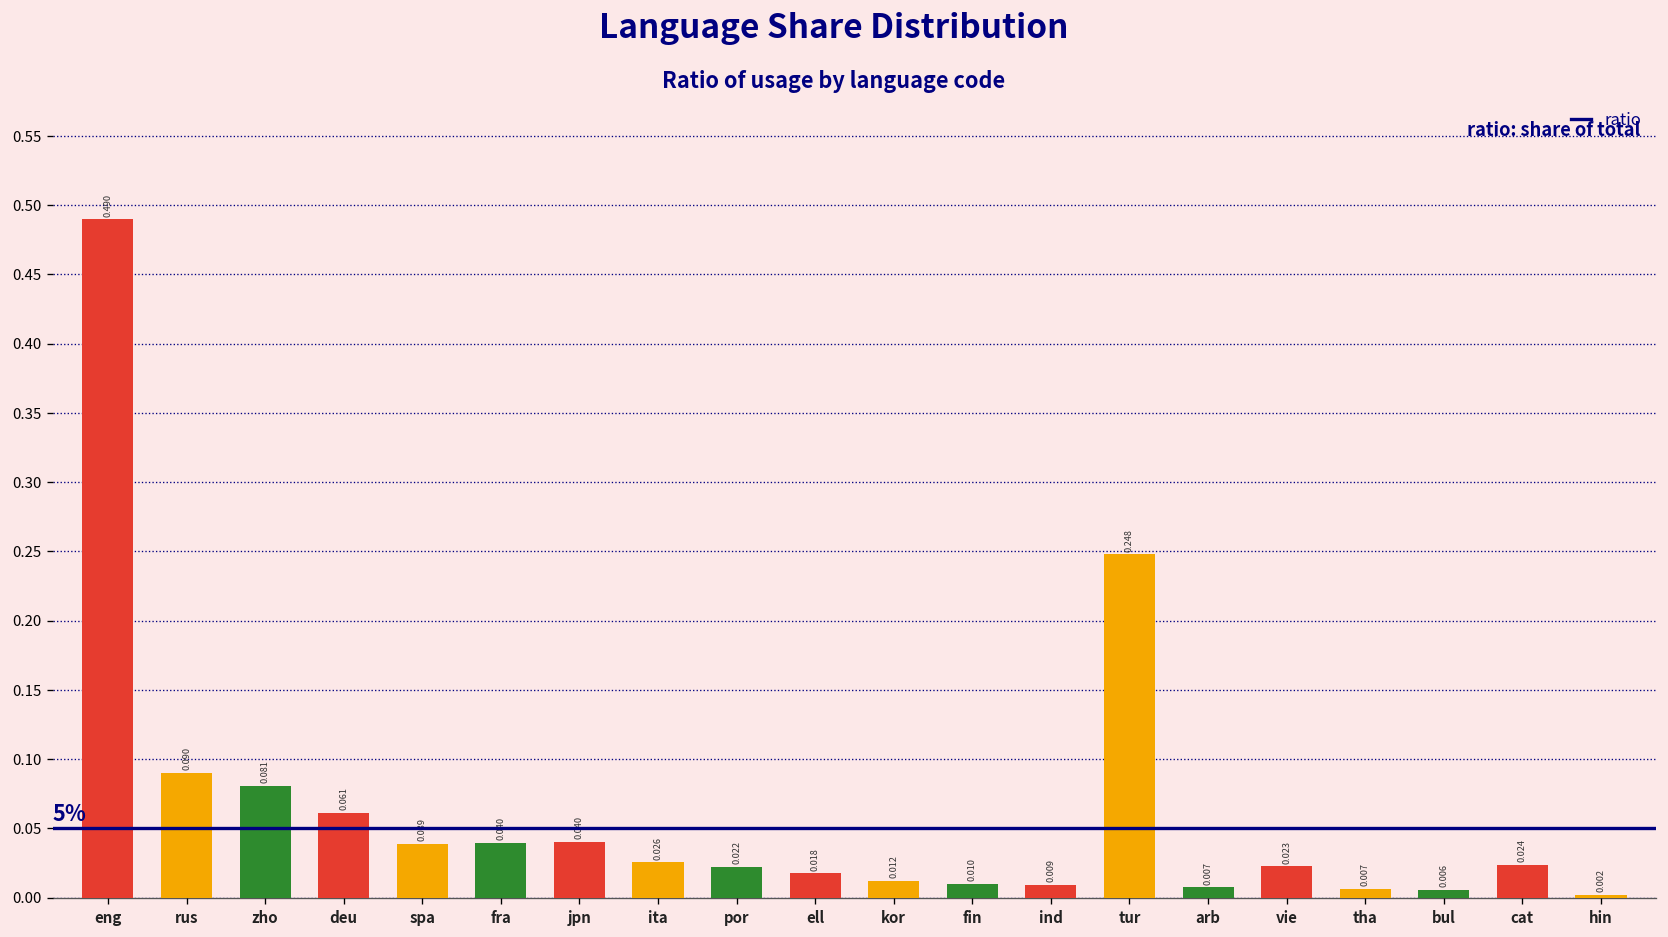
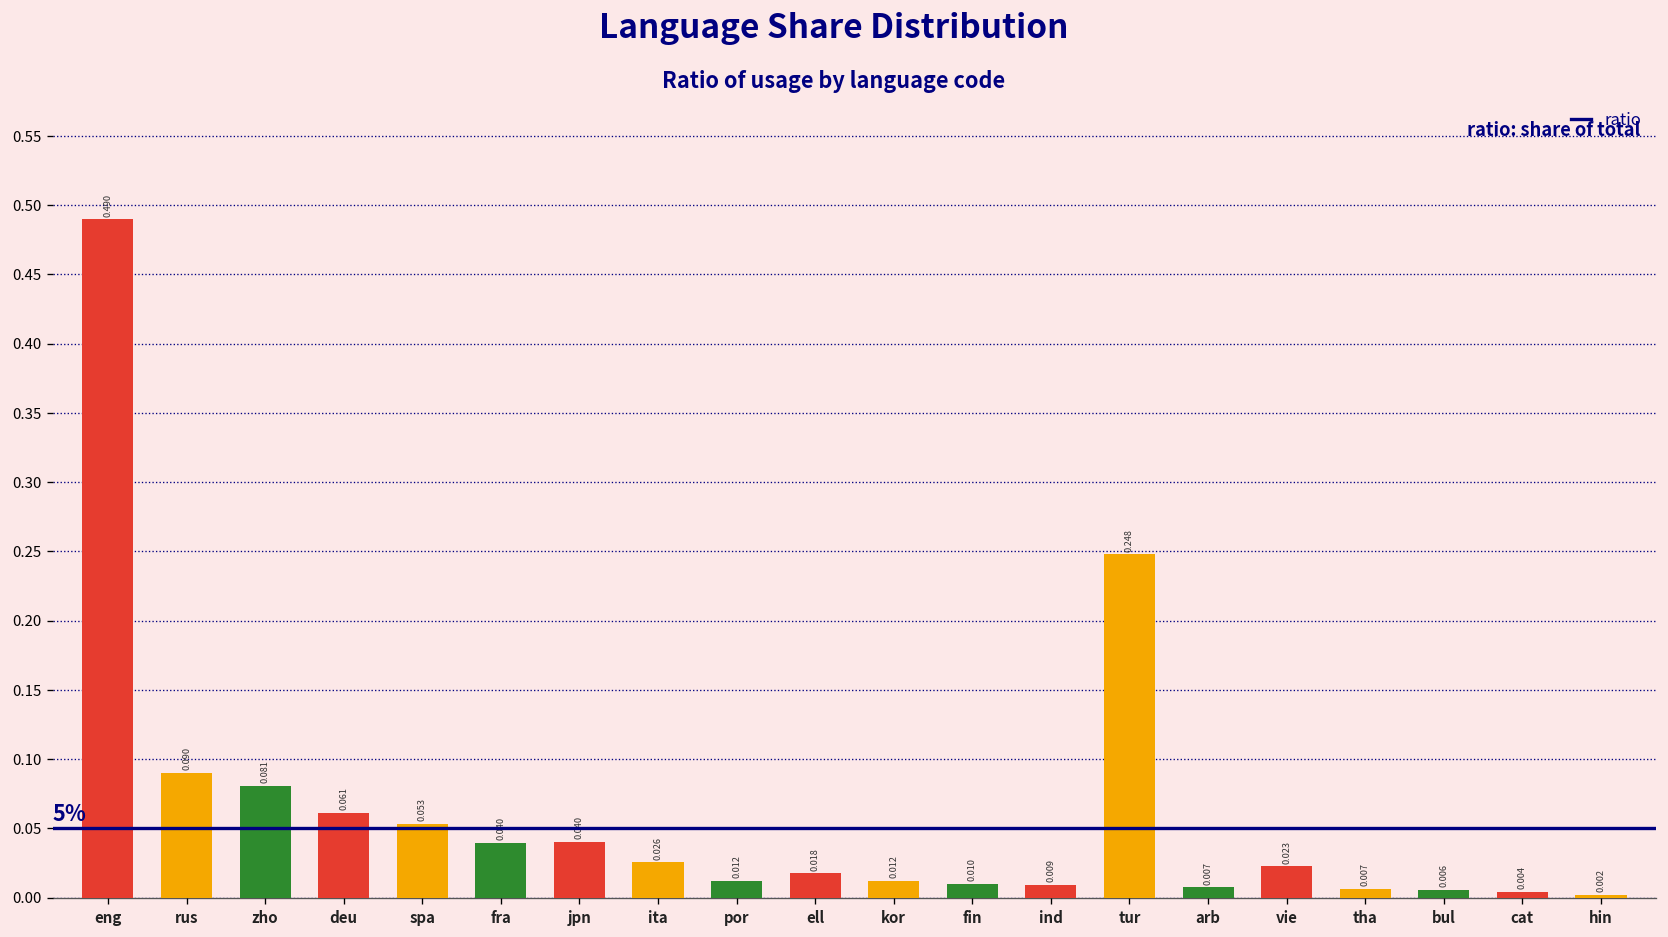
  {
    "eng": 0.490,
    "rus": 0.090,
    "zho": 0.081,
    "deu": 0.061,
-   "spa": 0.039,
+   "spa": 0.053,
    "fra": 0.040,
    "jpn": 0.040,
    "ita": 0.026,
-   "por": 0.022,
+   "por": 0.012,
    "ell": 0.018,
    "kor": 0.012,
    "fin": 0.010,
    "ind": 0.009,
    "tur": 0.248,
    "arb": 0.007,
    "vie": 0.023,
    "tha": 0.007,
    "bul": 0.006,
-   "cat": 0.024,
+   "cat": 0.004,
    "hin": 0.002
  }
